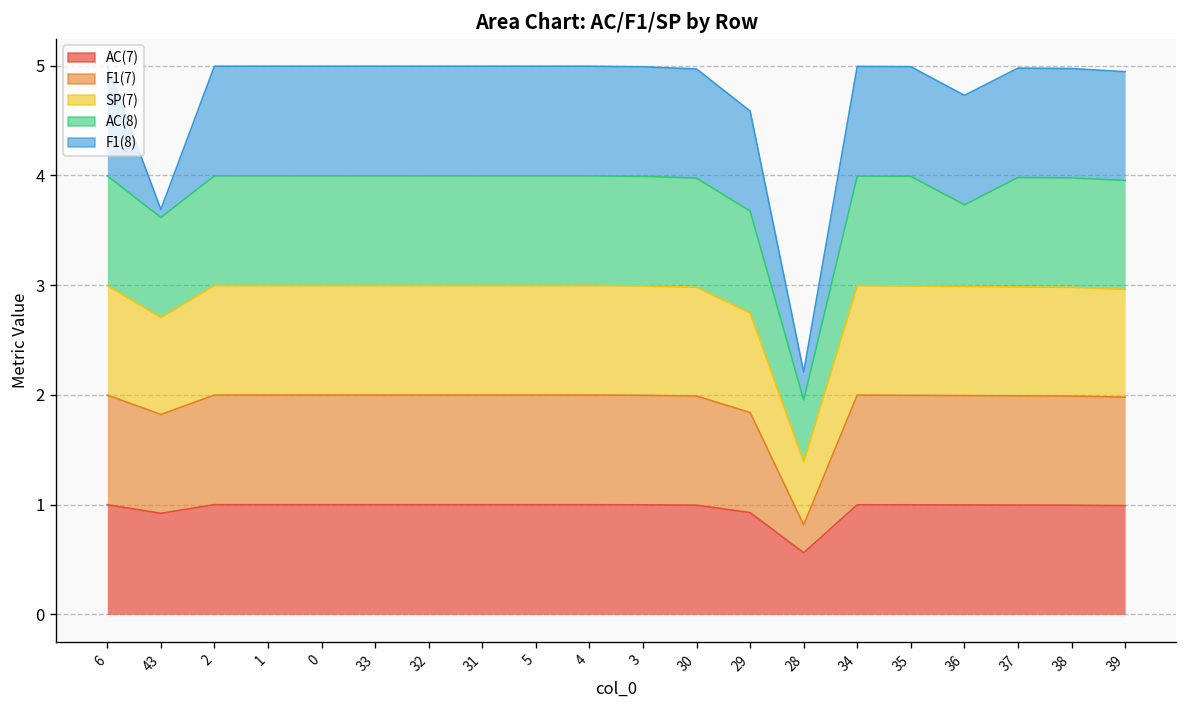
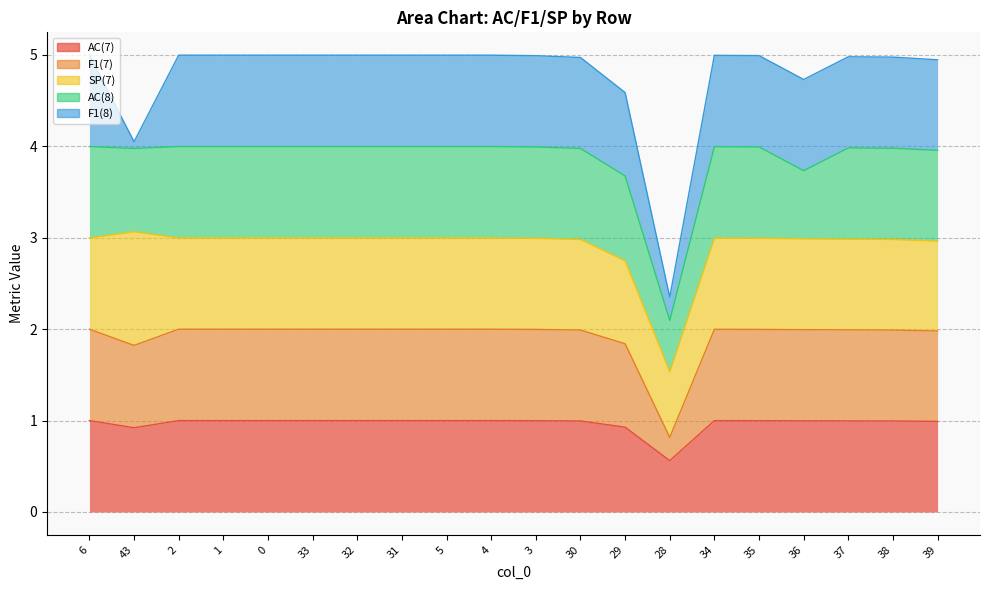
  {
    "SP(7)": {
      "6": 1.0,
-     "43": 0.9,
+     "43": 1.2,
      "2": 1.0,
      "1": 1.0,
      "0": 1.0,
      "33": 1.0,
      "32": 1.0,
      "31": 1.0,
      "5": 1.0,
      "4": 1.0,
      "3": 1.0,
      "30": 1.0,
      "29": 0.9,
-     "28": 0.6,
+     "28": 0.7,
      "34": 1.0,
      "35": 1.0,
      "36": 1.0,
      "37": 1.0,
      "38": 1.0,
      "39": 1.0
    },
    "AC(8)": {
      "6": 1.0,
      "43": 0.9,
      "2": 1.0,
      "1": 1.0,
      "0": 1.0,
      "33": 1.0,
      "32": 1.0,
      "31": 1.0,
      "5": 1.0,
      "4": 1.0,
      "3": 1.0,
      "30": 1.0,
      "29": 0.9,
      "28": 0.6,
      "34": 1.0,
      "35": 1.0,
      "36": 0.7,
      "37": 1.0,
      "38": 1.0,
      "39": 1.0
    },
    "F1(8)": {
      "43": 0.1,
      "2": 1.0,
      "1": 1.0,
      "0": 1.0,
      "33": 1.0,
      "32": 1.0,
      "31": 1.0,
      "5": 1.0,
      "4": 1.0,
      "3": 1.0,
      "30": 1.0,
      "29": 0.9,
      "28": 0.3,
      "34": 1.0,
      "35": 1.0,
      "36": 1.0,
      "37": 1.0,
      "38": 1.0,
      "39": 1.0
    }
  }
